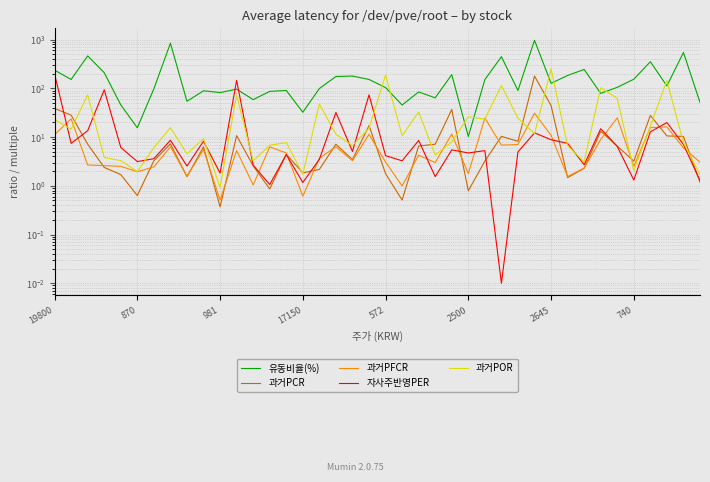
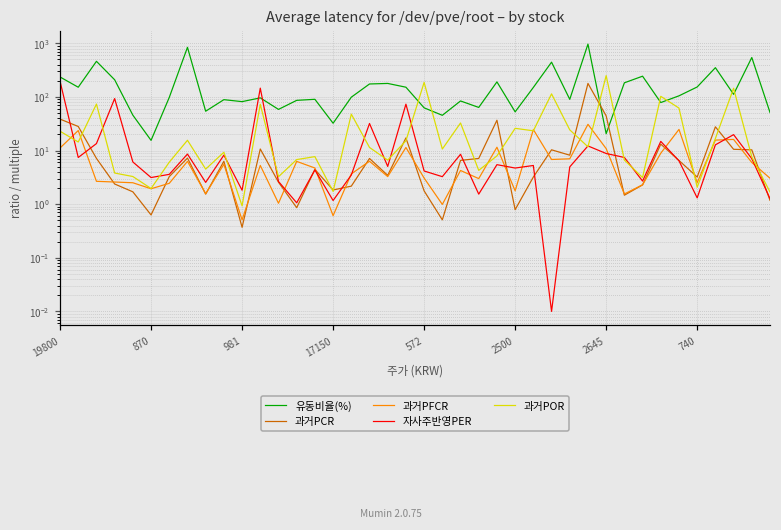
  {
    "유동비율(%)": {
      "19800": 200,
      "870": 16,
      "981": 80,
      "17150": 30,
-     "572": 100,
-     "2500": 10,
-     "2645": 130,
+     "572": 60,
+     "2500": 50,
+     "2645": 21,
      "740": 150
    },
    "과거PCR": {
      "19800": 40,
      "870": 0.6,
      "981": 0.4,
      "572": 1.8,
      "2500": 0.8,
      "2645": 40,
      "740": 3
    },
    "과거PFCR": {
      "19800": 11,
      "981": 0.5,
      "17150": 0.6,
      "572": 3,
      "2500": 1.8,
      "2645": 11,
      "740": 3
    },
    "자사주반영PER": {
      "19800": 200,
      "870": 3,
      "981": 2,
      "17150": 1.2,
      "572": 4,
      "2500": 5,
      "2645": 9,
      "740": 1.3
    },
    "과거POR": {
      "19800": 20,
      "981": 1,
      "572": 190,
      "2500": 30,
      "2645": 300,
      "740": 2
    }
  }
